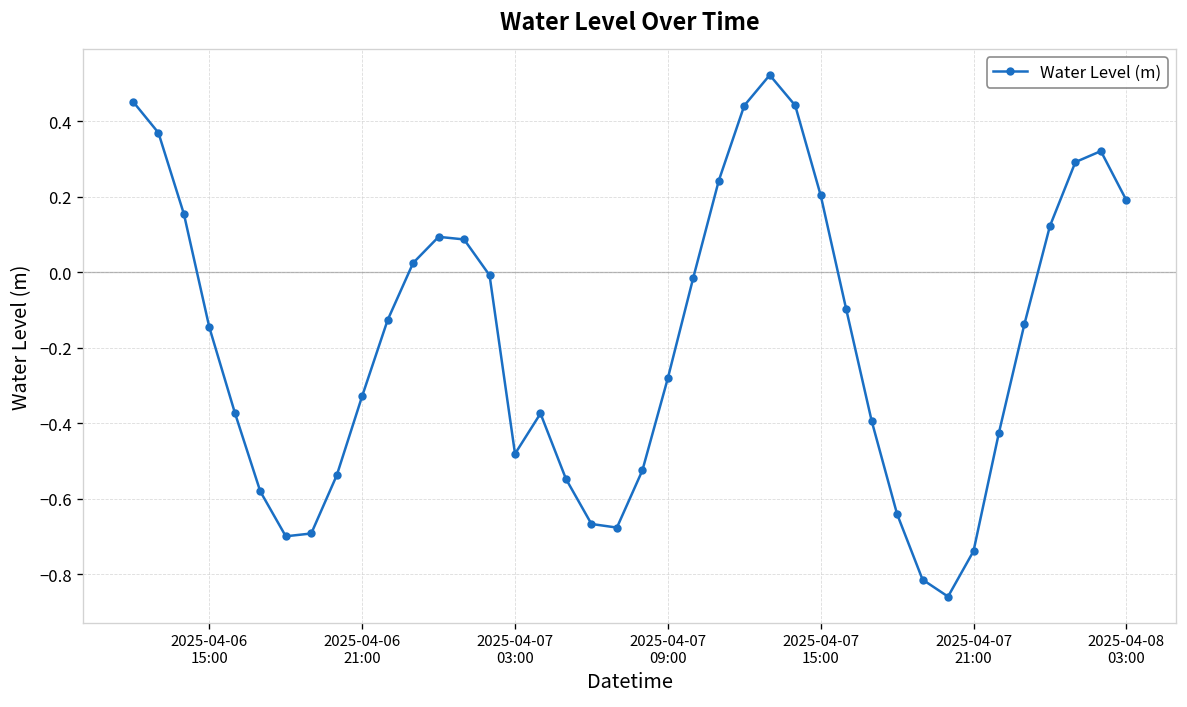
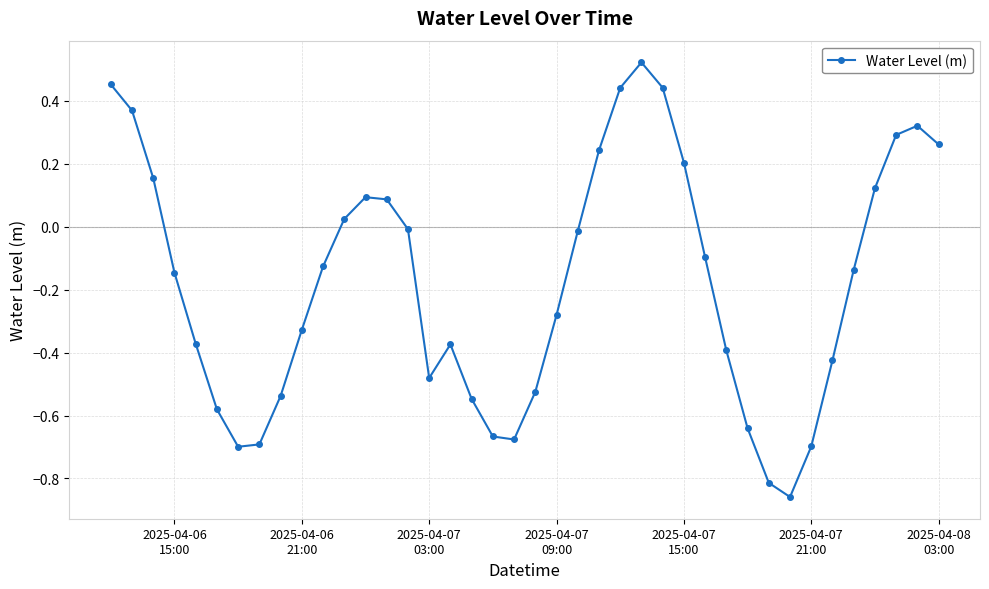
  {
    "2025-04-06 15:00": -0.15,
    "2025-04-06 21:00": -0.33,
    "2025-04-07 03:00": -0.48,
    "2025-04-07 09:00": -0.28,
    "2025-04-07 15:00": 0.20,
-   "2025-04-07 21:00": -0.74,
-   "2025-04-08 03:00": 0.19
+   "2025-04-07 21:00": -0.70,
+   "2025-04-08 03:00": 0.26
  }
